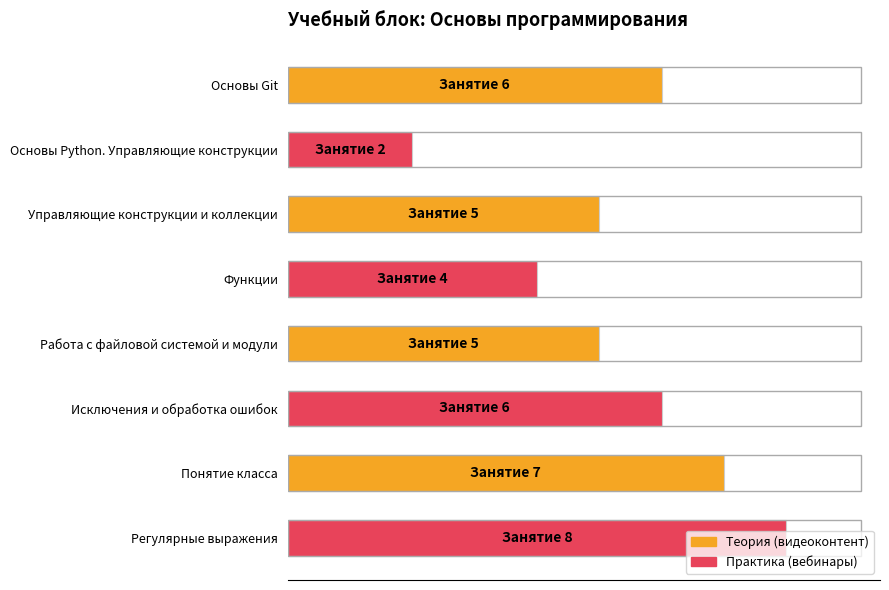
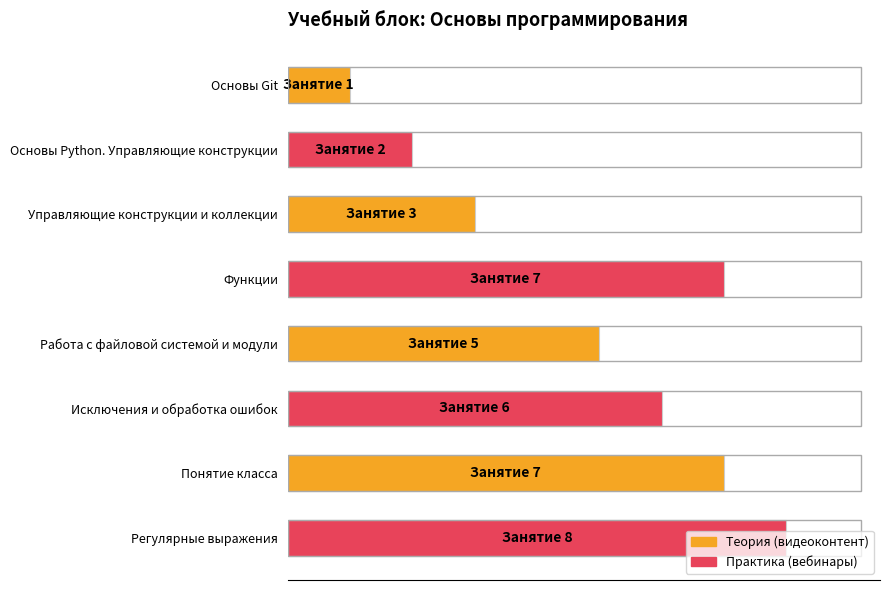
  {
-   "Основы Git": 6,
+   "Основы Git": 1,
    "Основы Python. Управляющие конструкции": 2,
-   "Управляющие конструкции и коллекции": 5,
-   "Функции": 4,
+   "Управляющие конструкции и коллекции": 3,
+   "Функции": 7,
    "Работа с файловой системой и модули": 5,
    "Исключения и обработка ошибок": 6,
    "Понятие класса": 7
  }
